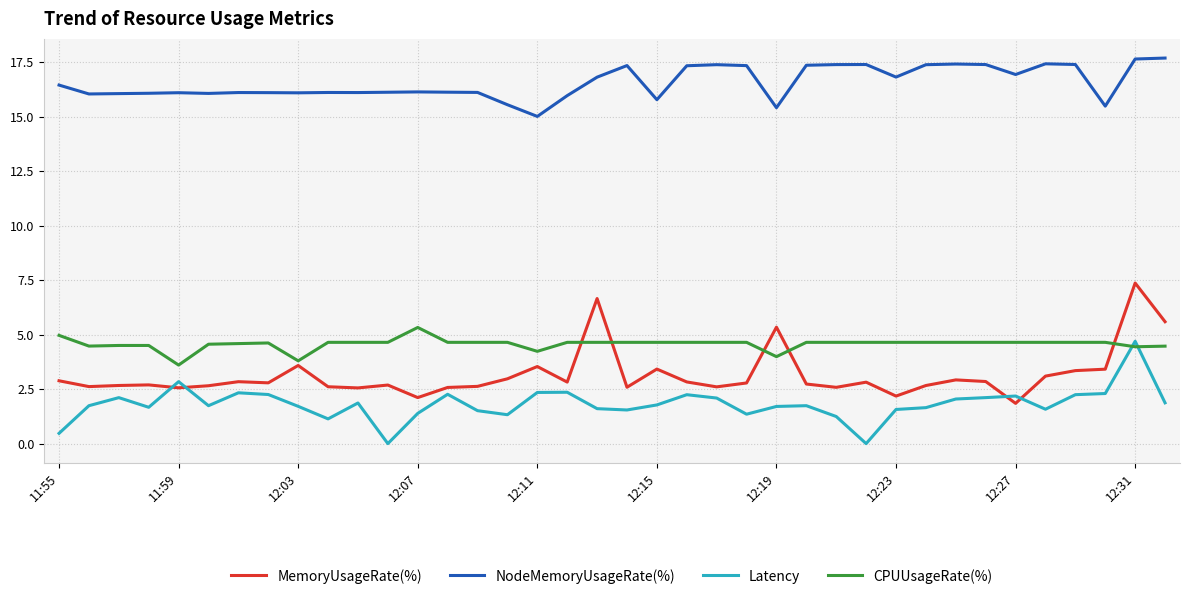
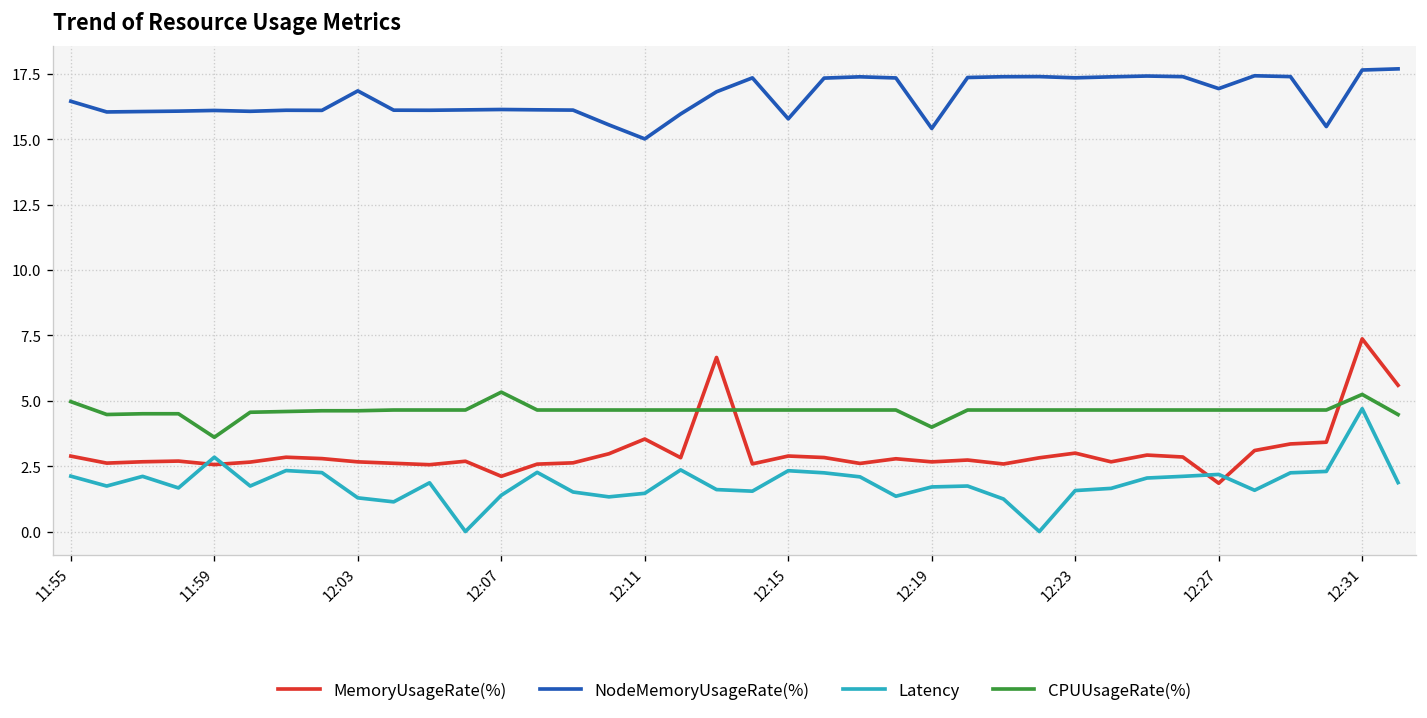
  {
    "MemoryUsageRate(%)": {
      "11:55": 2.9,
      "11:59": 2.6,
-     "12:03": 3.6,
+     "12:03": 2.7,
      "12:07": 2.1,
      "12:11": 3.5,
-     "12:15": 3.4,
-     "12:19": 5.3,
-     "12:23": 2.2,
+     "12:15": 2.9,
+     "12:19": 2.7,
+     "12:23": 3.0,
      "12:27": 1.8,
      "12:31": 7.4
    },
    "NodeMemoryUsageRate(%)": {
      "11:55": 16.5,
      "11:59": 16.1,
-     "12:03": 16.1,
+     "12:03": 16.8,
      "12:07": 16.1,
      "12:11": 15.0,
      "12:15": 15.8,
      "12:19": 15.4,
-     "12:23": 16.8,
+     "12:23": 17.3,
      "12:27": 16.9,
      "12:31": 17.6
    },
    "Latency": {
-     "11:55": 0.5,
+     "11:55": 2.1,
      "11:59": 2.8,
-     "12:03": 1.7,
+     "12:03": 1.3,
      "12:07": 1.4,
-     "12:11": 2.3,
-     "12:15": 1.8,
+     "12:11": 1.5,
+     "12:15": 2.3,
      "12:19": 1.7,
      "12:23": 1.6,
      "12:27": 2.2,
      "12:31": 4.7
    },
    "CPUUsageRate(%)": {
      "11:55": 5.0,
      "11:59": 3.6,
-     "12:03": 3.8,
+     "12:03": 4.6,
      "12:07": 5.3,
-     "12:11": 4.2,
+     "12:11": 4.6,
      "12:15": 4.6,
      "12:19": 4.0,
      "12:23": 4.6,
      "12:27": 4.6,
-     "12:31": 4.4
+     "12:31": 5.2
    }
  }
